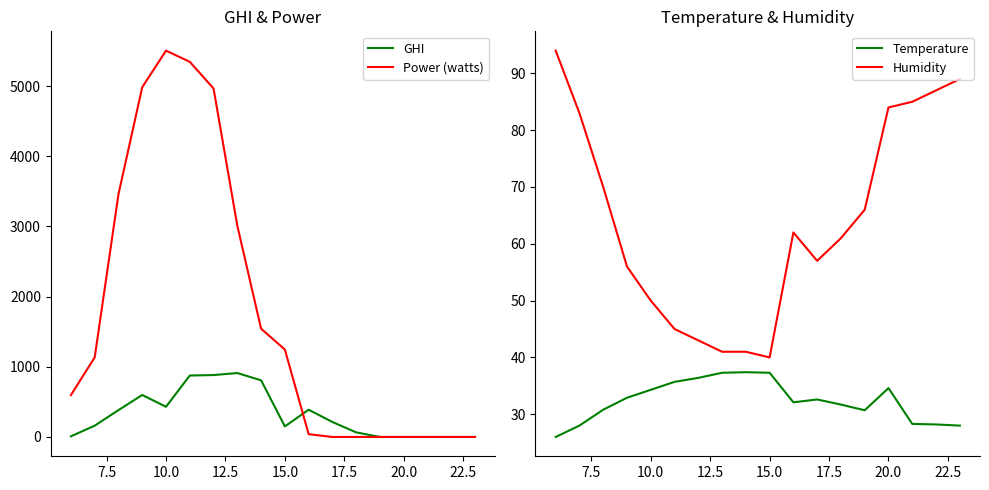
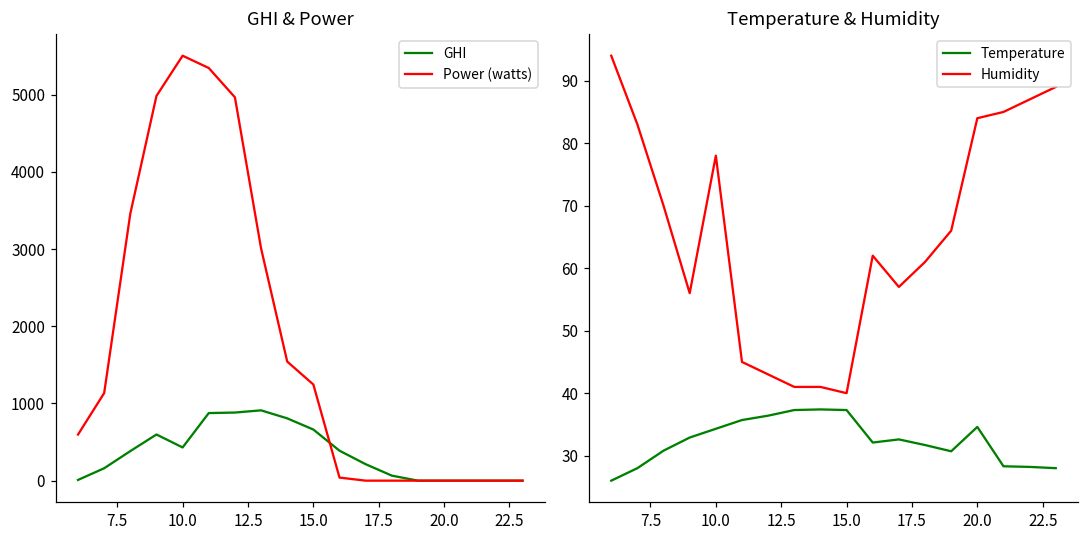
  {
    "GHI & Power": {
      "GHI": {
        "10.0": 400,
-       "15.0": 200
+       "15.0": 700
      },
      "Power (watts)": {
        "10.0": 5500,
        "15.0": 1200
      }
    },
    "Temperature & Humidity": {
      "Temperature": {
        "10.0": 34,
        "15.0": 37,
        "20.0": 35
      },
      "Humidity": {
-       "10.0": 50,
+       "10.0": 78,
        "15.0": 40,
        "20.0": 84
      }
    }
  }
